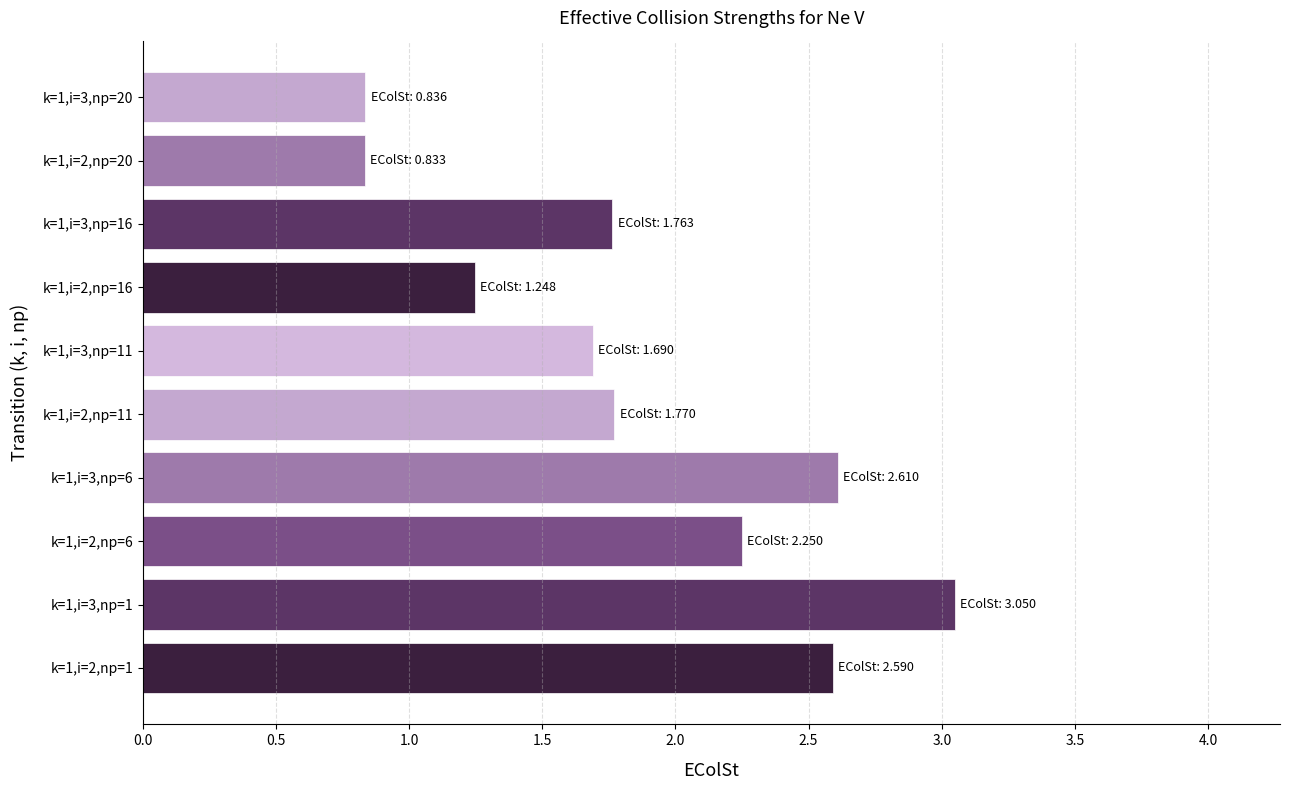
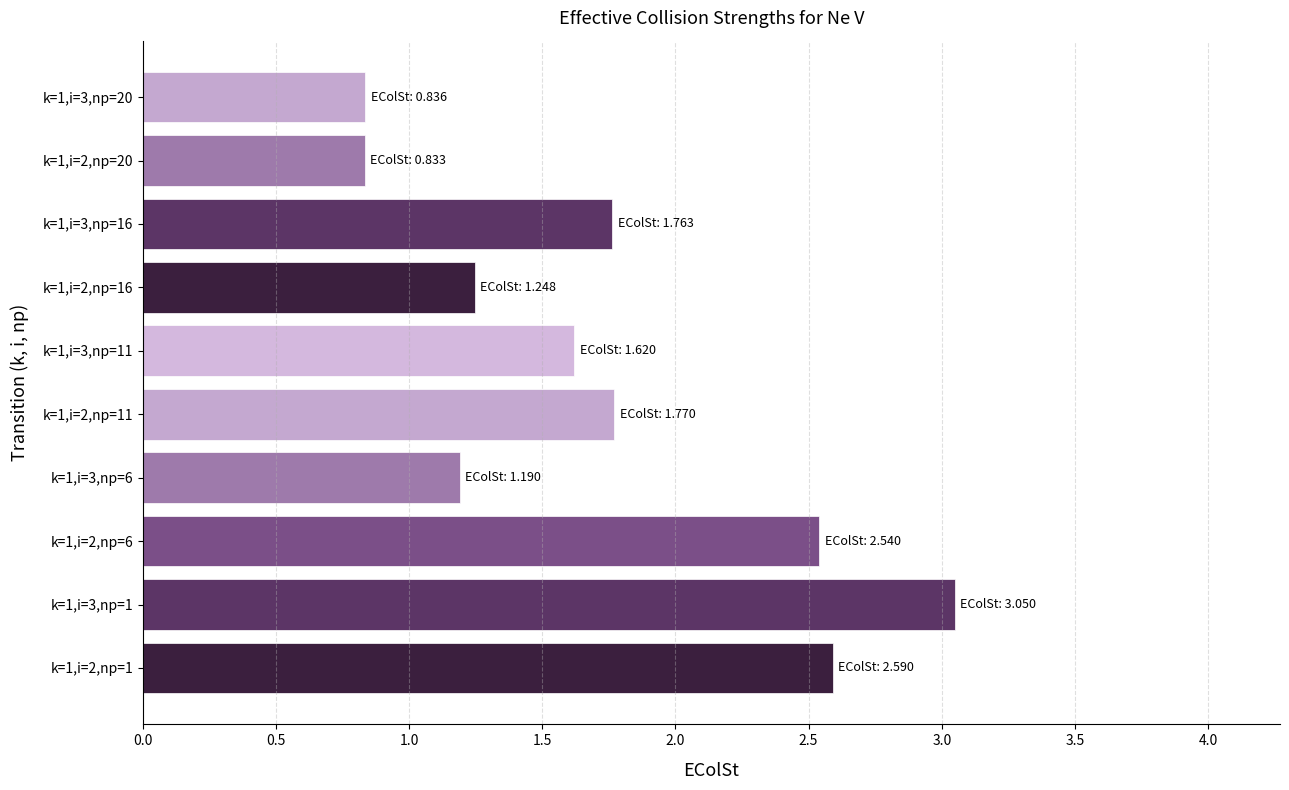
  {
    "k=1,i=3,np=20": 0.836,
    "k=1,i=2,np=20": 0.833,
    "k=1,i=3,np=16": 1.763,
    "k=1,i=2,np=16": 1.248,
-   "k=1,i=3,np=11": 1.690,
+   "k=1,i=3,np=11": 1.620,
    "k=1,i=2,np=11": 1.770,
-   "k=1,i=3,np=6": 2.610,
-   "k=1,i=2,np=6": 2.250,
+   "k=1,i=3,np=6": 1.190,
+   "k=1,i=2,np=6": 2.540,
    "k=1,i=3,np=1": 3.050,
    "k=1,i=2,np=1": 2.590
  }
